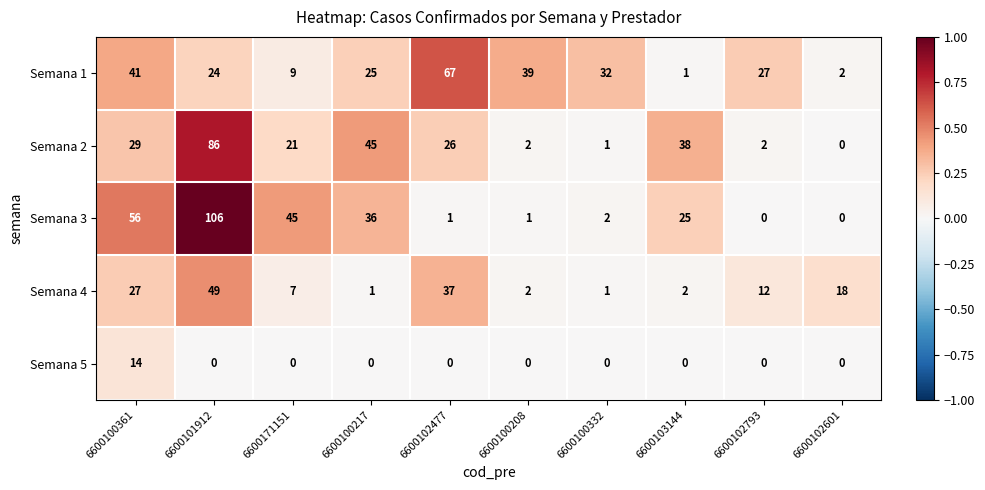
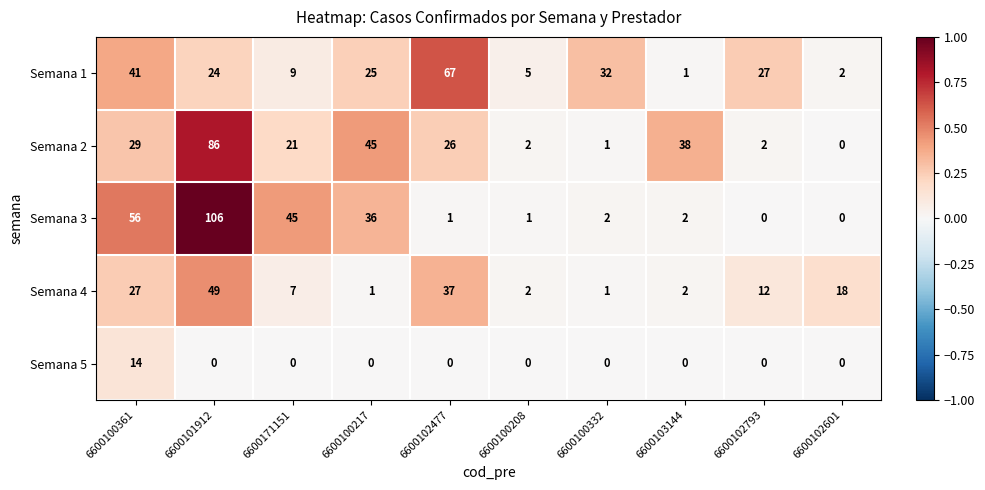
  {
    "Semana 1": {
      "6600100361": 41,
      "6600101912": 24,
      "6600171151": 9,
      "6600100217": 25,
      "6600102477": 67,
-     "6600100208": 39,
+     "6600100208": 5,
      "6600100332": 32,
      "6600103144": 1,
      "6600102793": 27,
      "6600102601": 2
    },
    "Semana 2": {
      "6600100361": 29,
      "6600101912": 86,
      "6600171151": 21,
      "6600100217": 45,
      "6600102477": 26,
      "6600100208": 2,
      "6600100332": 1,
      "6600103144": 38,
      "6600102793": 2,
      "6600102601": 0
    },
    "Semana 3": {
      "6600100361": 56,
      "6600101912": 106,
      "6600171151": 45,
      "6600100217": 36,
      "6600102477": 1,
      "6600100208": 1,
      "6600100332": 2,
-     "6600103144": 25,
+     "6600103144": 2,
      "6600102793": 0,
      "6600102601": 0
    },
    "Semana 4": {
      "6600100361": 27,
      "6600101912": 49,
      "6600171151": 7,
      "6600100217": 1,
      "6600102477": 37,
      "6600100208": 2,
      "6600100332": 1,
      "6600103144": 2,
      "6600102793": 12,
      "6600102601": 18
    },
    "Semana 5": {
      "6600100361": 14,
      "6600101912": 0,
      "6600171151": 0,
      "6600100217": 0,
      "6600102477": 0,
      "6600100208": 0,
      "6600100332": 0,
      "6600103144": 0,
      "6600102793": 0,
      "6600102601": 0
    }
  }
